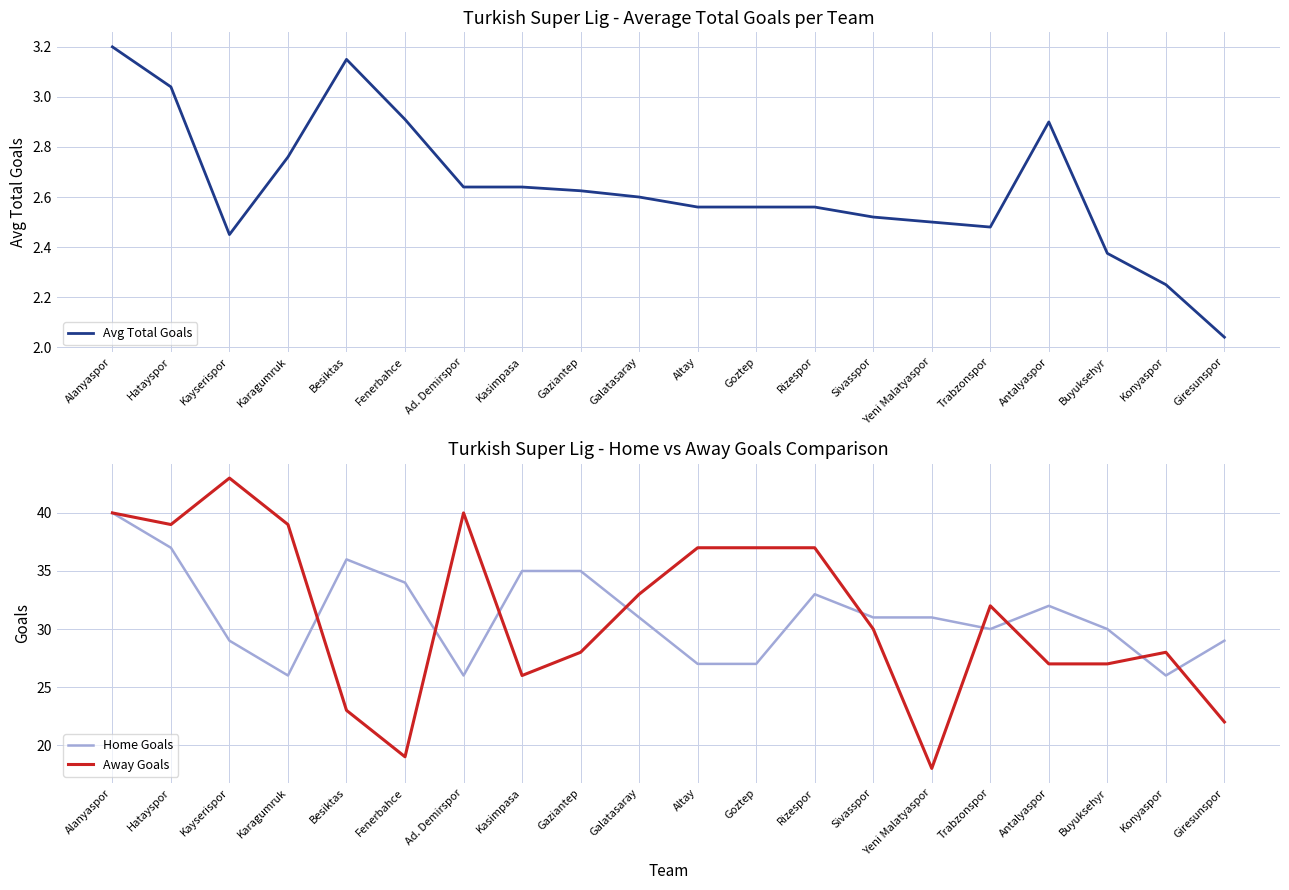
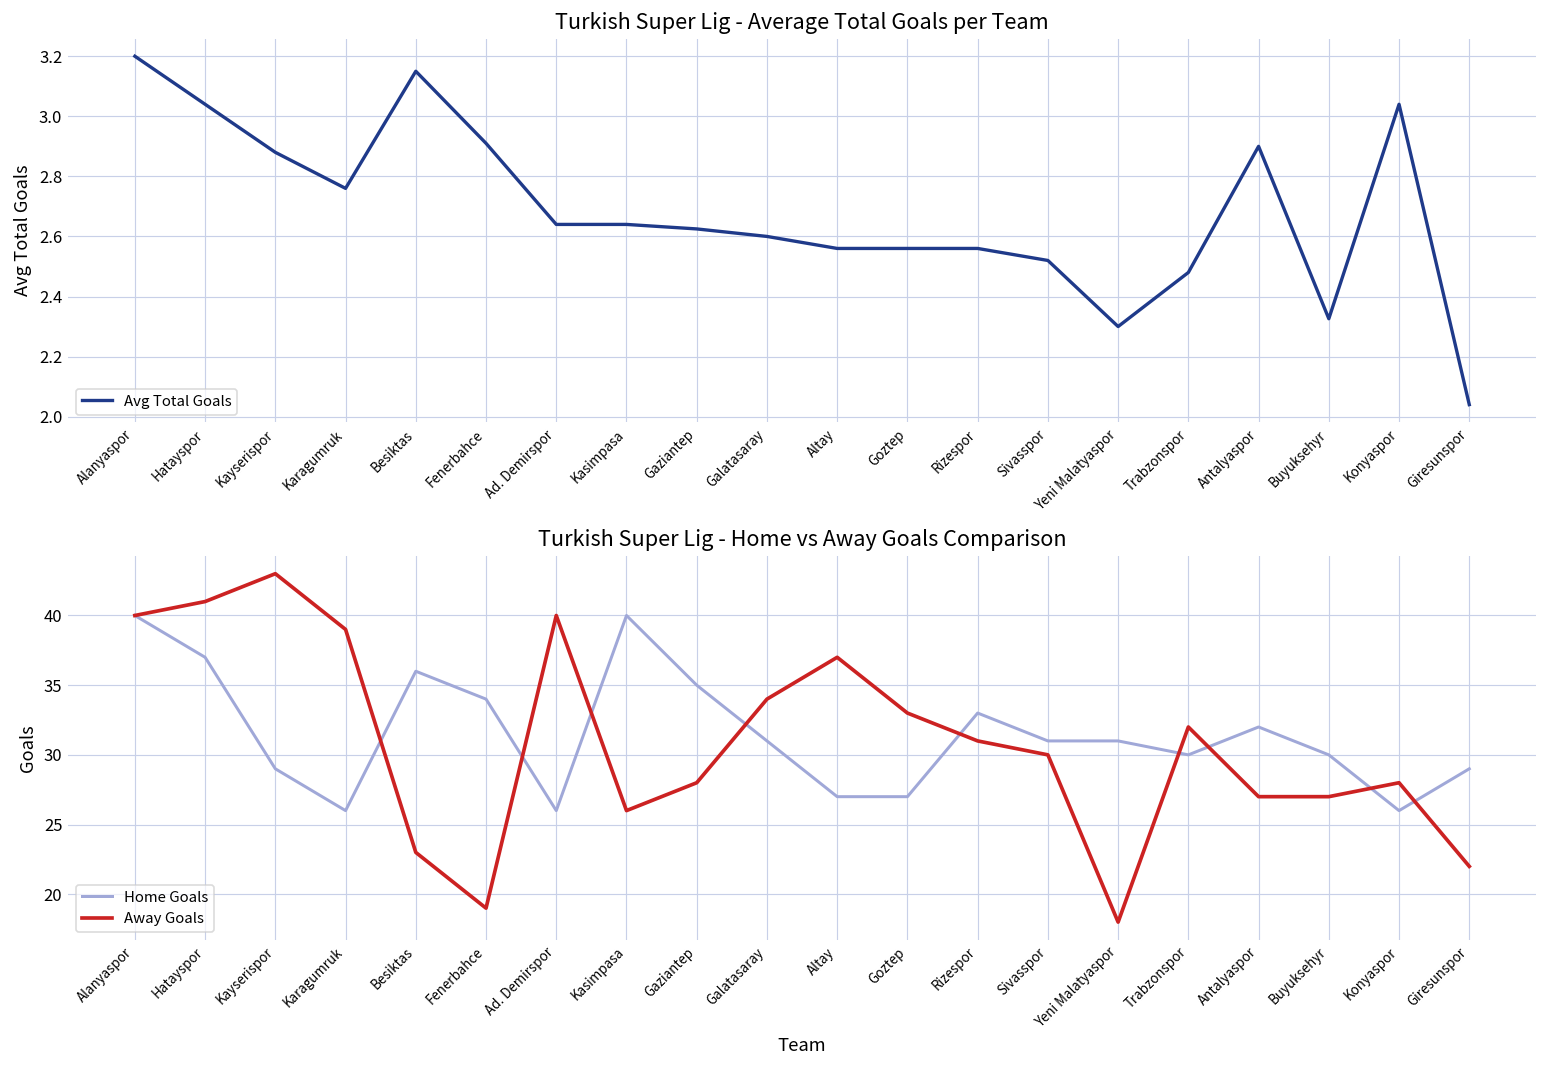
  {
    "Turkish Super Lig - Average Total Goals per Team": {
      "Alanyaspor": 3.20,
      "Hatayspor": 3.04,
-     "Kayserispor": 2.45,
+     "Kayserispor": 2.88,
      "Karagumruk": 2.76,
      "Besiktas": 3.15,
      "Fenerbahce": 2.91,
      "Ad. Demirspor": 2.64,
      "Kasimpasa": 2.64,
      "Gaziantep": 2.63,
      "Galatasaray": 2.60,
      "Altay": 2.56,
      "Goztep": 2.56,
      "Rizespor": 2.56,
      "Sivasspor": 2.52,
-     "Yeni Malatyaspor": 2.5,
+     "Yeni Malatyaspor": 2.3,
      "Trabzonspor": 2.48,
      "Antalyaspor": 2.90,
-     "Buyuksehyr": 2.38,
-     "Konyaspor": 2.25,
+     "Buyuksehyr": 2.33,
+     "Konyaspor": 3.04,
      "Giresunspor": 2.04
    },
    "Turkish Super Lig - Home vs Away Goals Comparison": {
      "Home Goals": {
        "Hatayspor": 37,
        "Kayserispor": 29,
        "Karagumruk": 26,
        "Besiktas": 36,
        "Fenerbahce": 34,
        "Ad. Demirspor": 26,
-       "Kasimpasa": 35,
+       "Kasimpasa": 40,
        "Gaziantep": 35,
        "Galatasaray": 31,
        "Altay": 27,
        "Goztep": 27,
        "Rizespor": 33,
        "Sivasspor": 31,
        "Yeni Malatyaspor": 31,
        "Trabzonspor": 30,
        "Antalyaspor": 32,
        "Buyuksehyr": 30,
        "Konyaspor": 26,
        "Giresunspor": 29
      },
      "Away Goals": {
-       "Hatayspor": 39,
+       "Hatayspor": 41,
        "Kayserispor": 43,
        "Karagumruk": 39,
        "Besiktas": 23,
        "Fenerbahce": 19,
        "Ad. Demirspor": 40,
        "Kasimpasa": 26,
        "Gaziantep": 28,
-       "Galatasaray": 33,
+       "Galatasaray": 34,
        "Altay": 37,
-       "Goztep": 37,
-       "Rizespor": 37,
+       "Goztep": 33,
+       "Rizespor": 31,
        "Sivasspor": 30,
        "Yeni Malatyaspor": 18,
        "Trabzonspor": 32,
        "Antalyaspor": 27,
        "Buyuksehyr": 27,
        "Konyaspor": 28,
        "Giresunspor": 22
      }
    }
  }
